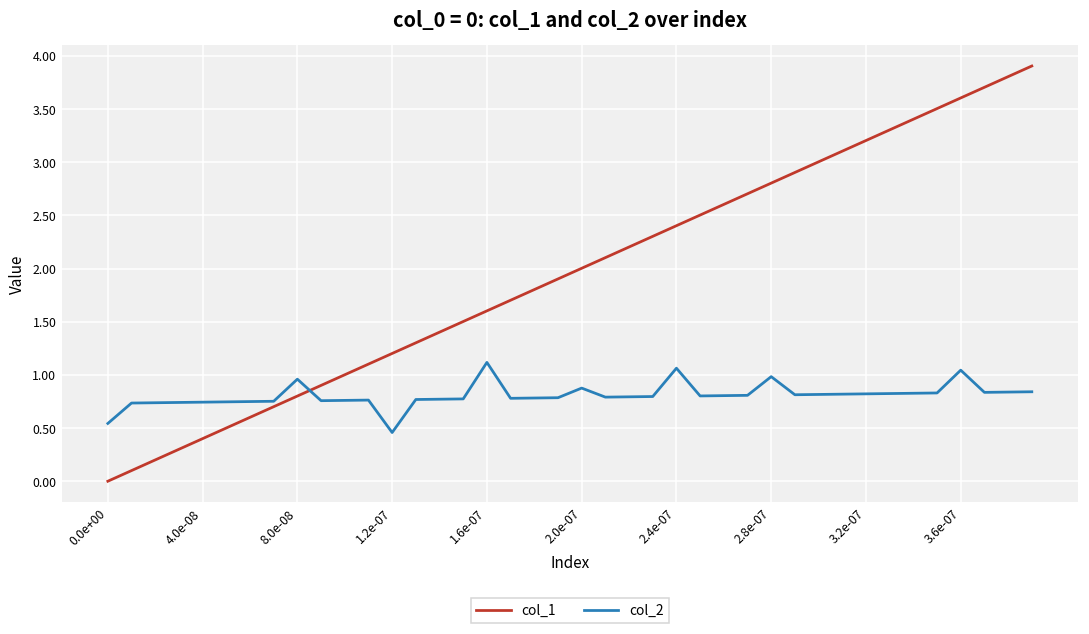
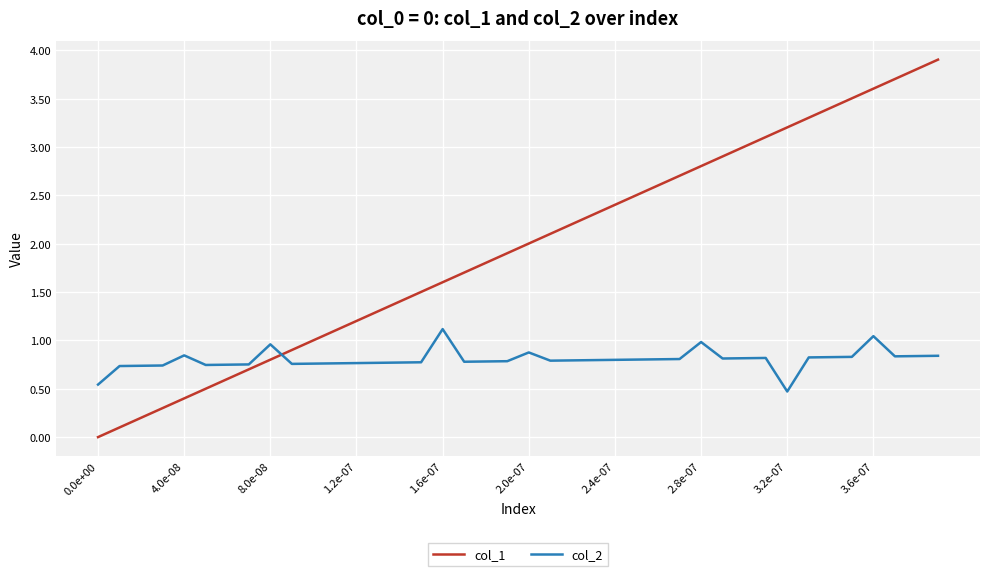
  {
    "col_1": {
      "0.0e+00": 0.0,
      "4.0e-08": 0.4,
      "8.0e-08": 0.8,
      "1.2e-07": 1.2,
      "1.6e-07": 1.6,
      "2.0e-07": 2.0,
      "2.4e-07": 2.4,
      "2.8e-07": 2.8,
      "3.2e-07": 3.2,
      "3.6e-07": 3.6
    },
    "col_2": {
      "0.0e+00": 0.5,
-     "4.0e-08": 0.7,
+     "4.0e-08": 0.8,
      "8.0e-08": 1.0,
-     "1.2e-07": 0.5,
+     "1.2e-07": 0.8,
      "1.6e-07": 1.1,
      "2.0e-07": 0.9,
-     "2.4e-07": 1.1,
+     "2.4e-07": 0.8,
      "2.8e-07": 1.0,
-     "3.2e-07": 0.8,
+     "3.2e-07": 0.5,
      "3.6e-07": 1.0
    }
  }
